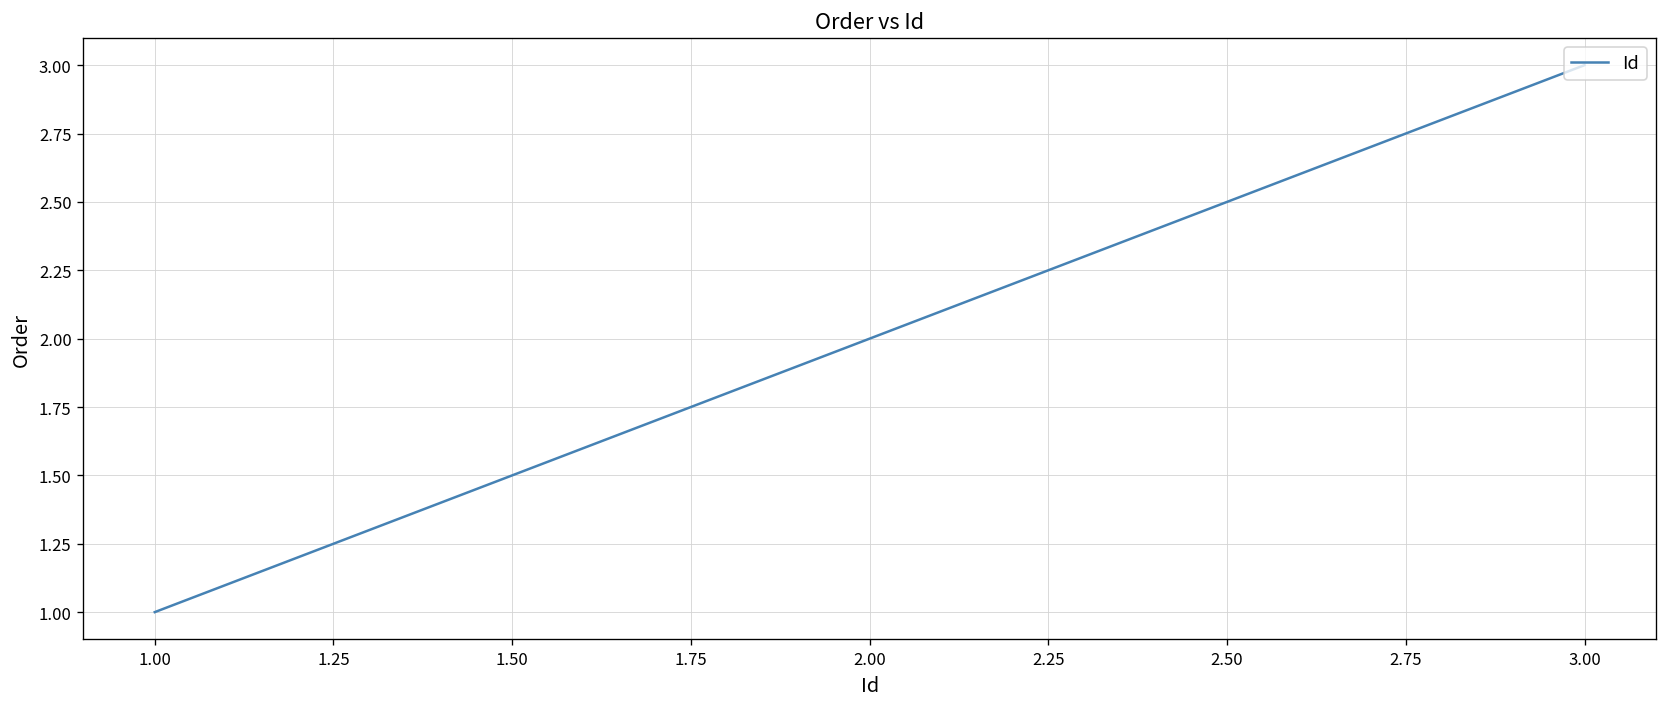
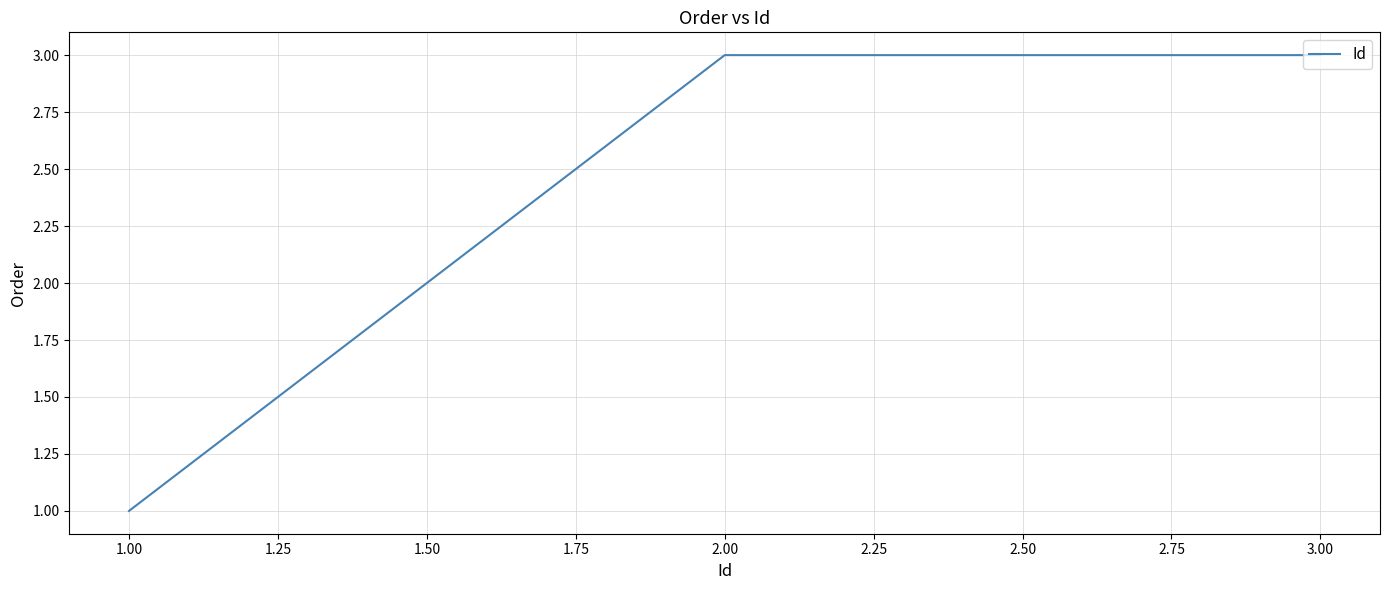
  {
    "1.00": 1,
-   "2.00": 2
+   "2.00": 3
  }
